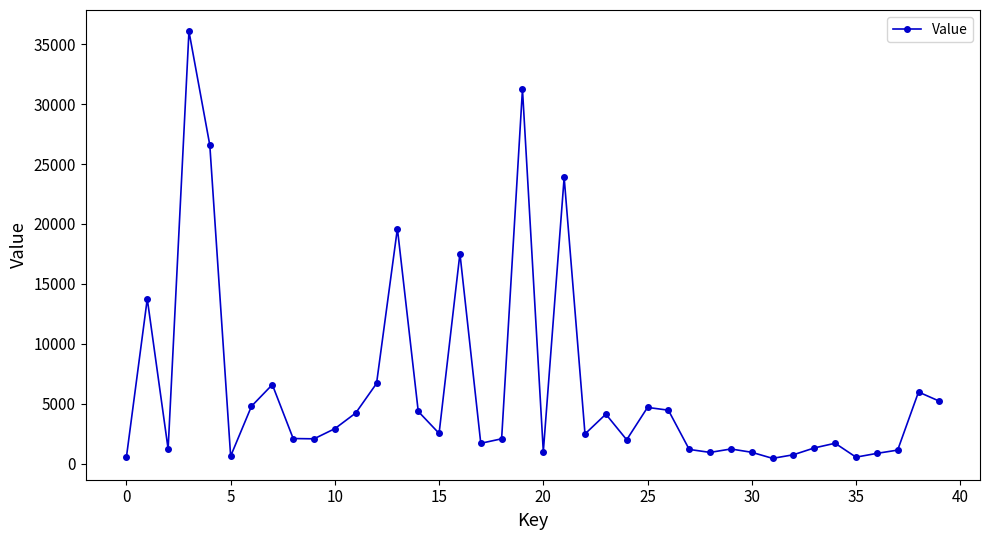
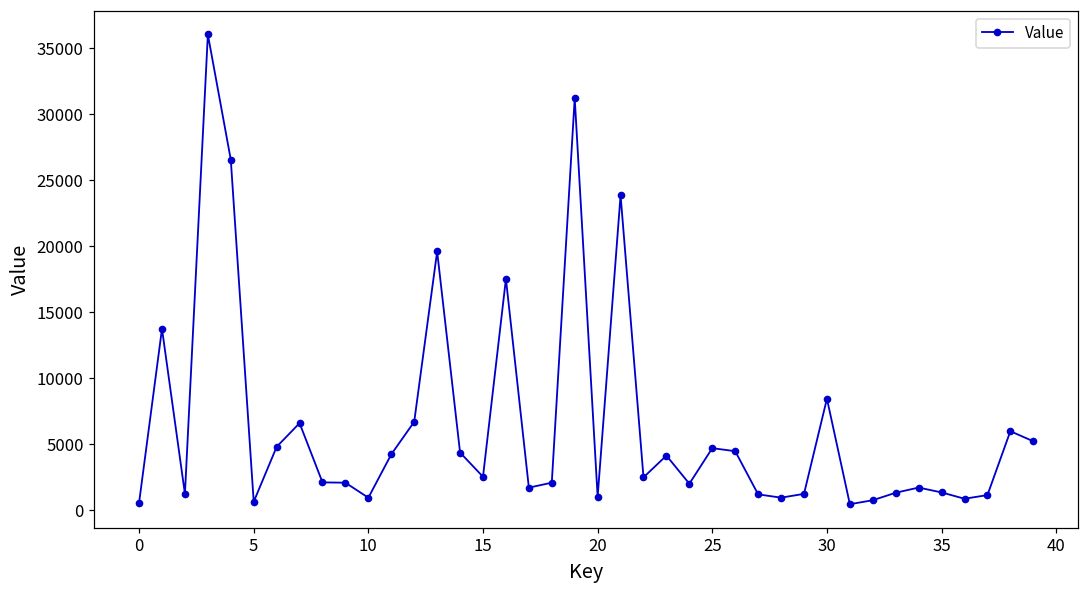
  {
    "0": 600,
    "5": 600,
-   "10": 2900,
+   "10": 900,
    "15": 2500,
    "20": 1000,
    "25": 4700,
-   "30": 1000,
-   "35": 600
+   "30": 8500,
+   "35": 1400
  }
